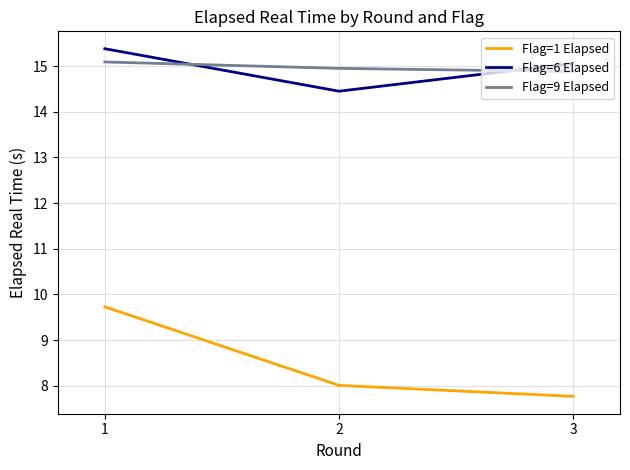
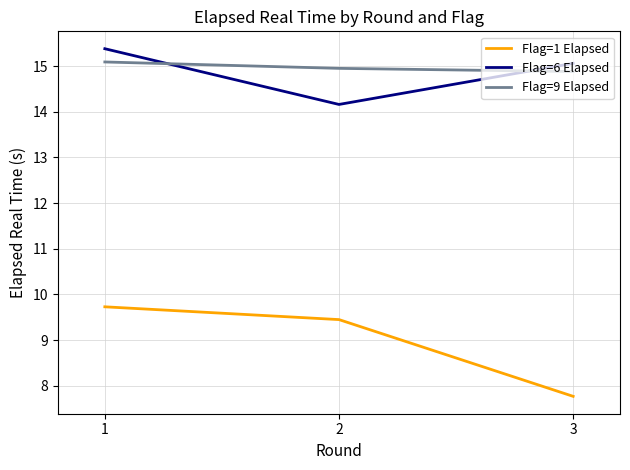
  {
    "Flag=1 Elapsed": {
      "1": 9.7,
-     "2": 8.0,
+     "2": 9.5,
      "3": 7.8
    },
    "Flag=6 Elapsed": {
      "1": 15.4,
-     "2": 14.5
+     "2": 14.2
    },
    "Flag=9 Elapsed": {
      "1": 15.1,
      "2": 15.0
    }
  }
